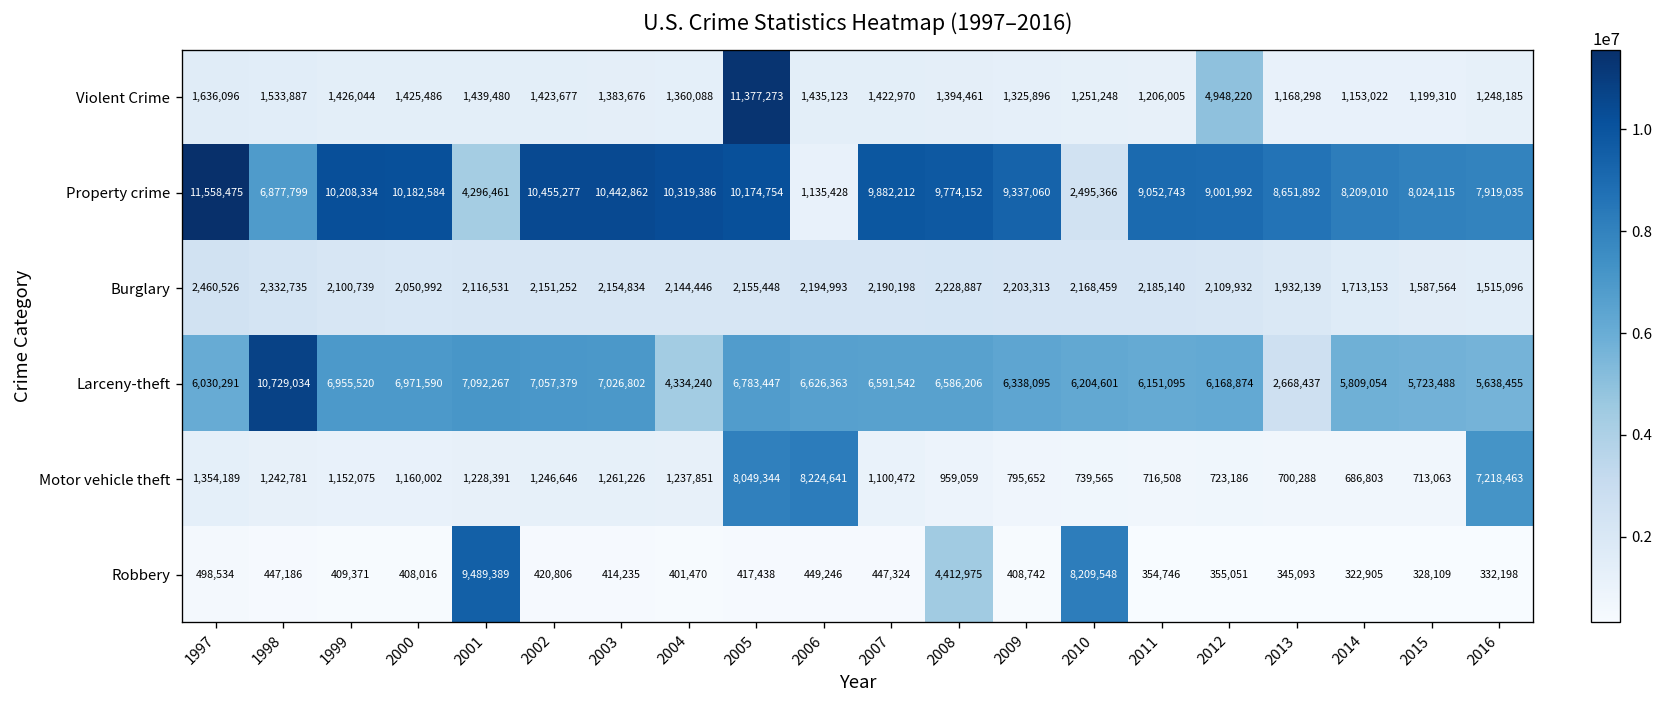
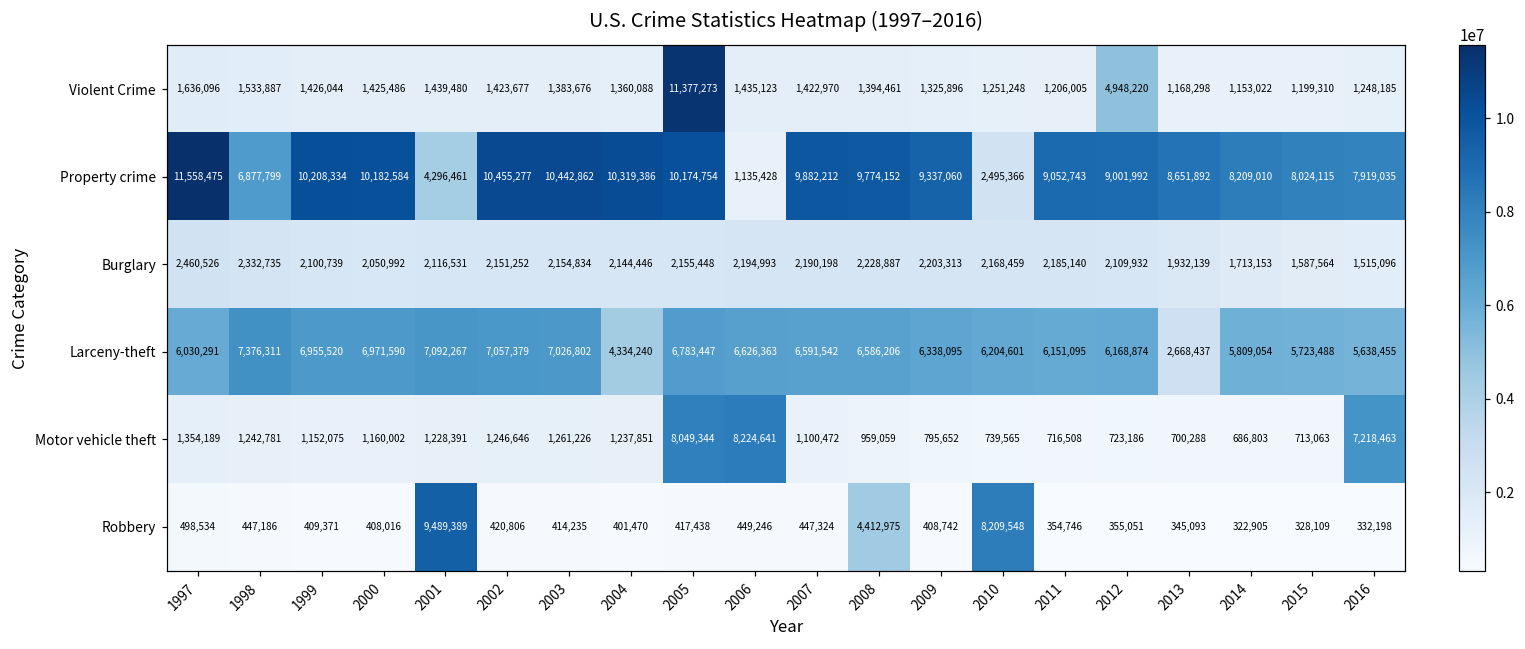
  {
    "Violent Crime": {
      "1997": "1,636,096",
      "1998": "1,533,887",
      "1999": "1,426,044",
      "2000": "1,425,486",
      "2001": "1,439,480",
      "2002": "1,423,677",
      "2003": "1,383,676",
      "2004": "1,360,088",
      "2005": "11,377,273",
      "2006": "1,435,123",
      "2007": "1,422,970",
      "2008": "1,394,461",
      "2009": "1,325,896",
      "2010": "1,251,248",
      "2011": "1,206,005",
      "2012": "4,948,220",
      "2013": "1,168,298",
      "2014": "1,153,022",
      "2015": "1,199,310",
      "2016": "1,248,185"
    },
    "Property crime": {
      "1997": "11,558,475",
      "1998": "6,877,799",
      "1999": "10,208,334",
      "2000": "10,182,584",
      "2001": "4,296,461",
      "2002": "10,455,277",
      "2003": "10,442,862",
      "2004": "10,319,386",
      "2005": "10,174,754",
      "2006": "1,135,428",
      "2007": "9,882,212",
      "2008": "9,774,152",
      "2009": "9,337,060",
      "2010": "2,495,366",
      "2011": "9,052,743",
      "2012": "9,001,992",
      "2013": "8,651,892",
      "2014": "8,209,010",
      "2015": "8,024,115",
      "2016": "7,919,035"
    },
    "Burglary": {
      "1997": "2,460,526",
      "1998": "2,332,735",
      "1999": "2,100,739",
      "2000": "2,050,992",
      "2001": "2,116,531",
      "2002": "2,151,252",
      "2003": "2,154,834",
      "2004": "2,144,446",
      "2005": "2,155,448",
      "2006": "2,194,993",
      "2007": "2,190,198",
      "2008": "2,228,887",
      "2009": "2,203,313",
      "2010": "2,168,459",
      "2011": "2,185,140",
      "2012": "2,109,932",
      "2013": "1,932,139",
      "2014": "1,713,153",
      "2015": "1,587,564",
      "2016": "1,515,096"
    },
    "Larceny-theft": {
      "1997": "6,030,291",
-     "1998": "10,729,034",
+     "1998": "7,376,311",
      "1999": "6,955,520",
      "2000": "6,971,590",
      "2001": "7,092,267",
      "2002": "7,057,379",
      "2003": "7,026,802",
      "2004": "4,334,240",
      "2005": "6,783,447",
      "2006": "6,626,363",
      "2007": "6,591,542",
      "2008": "6,586,206",
      "2009": "6,338,095",
      "2010": "6,204,601",
      "2011": "6,151,095",
      "2012": "6,168,874",
      "2013": "2,668,437",
      "2014": "5,809,054",
      "2015": "5,723,488",
      "2016": "5,638,455"
    },
    "Motor vehicle theft": {
      "1997": "1,354,189",
      "1998": "1,242,781",
      "1999": "1,152,075",
      "2000": "1,160,002",
      "2001": "1,228,391",
      "2002": "1,246,646",
      "2003": "1,261,226",
      "2004": "1,237,851",
      "2005": "8,049,344",
      "2006": "8,224,641",
      "2007": "1,100,472",
      "2008": "959,059",
      "2009": "795,652",
      "2010": "739,565",
      "2011": "716,508",
      "2012": "723,186",
      "2013": "700,288",
      "2014": "686,803",
      "2015": "713,063",
      "2016": "7,218,463"
    },
    "Robbery": {
      "1997": "498,534",
      "1998": "447,186",
      "1999": "409,371",
      "2000": "408,016",
      "2001": "9,489,389",
      "2002": "420,806",
      "2003": "414,235",
      "2004": "401,470",
      "2005": "417,438",
      "2006": "449,246",
      "2007": "447,324",
      "2008": "4,412,975",
      "2009": "408,742",
      "2010": "8,209,548",
      "2011": "354,746",
      "2012": "355,051",
      "2013": "345,093",
      "2014": "322,905",
      "2015": "328,109",
      "2016": "332,198"
    }
  }
